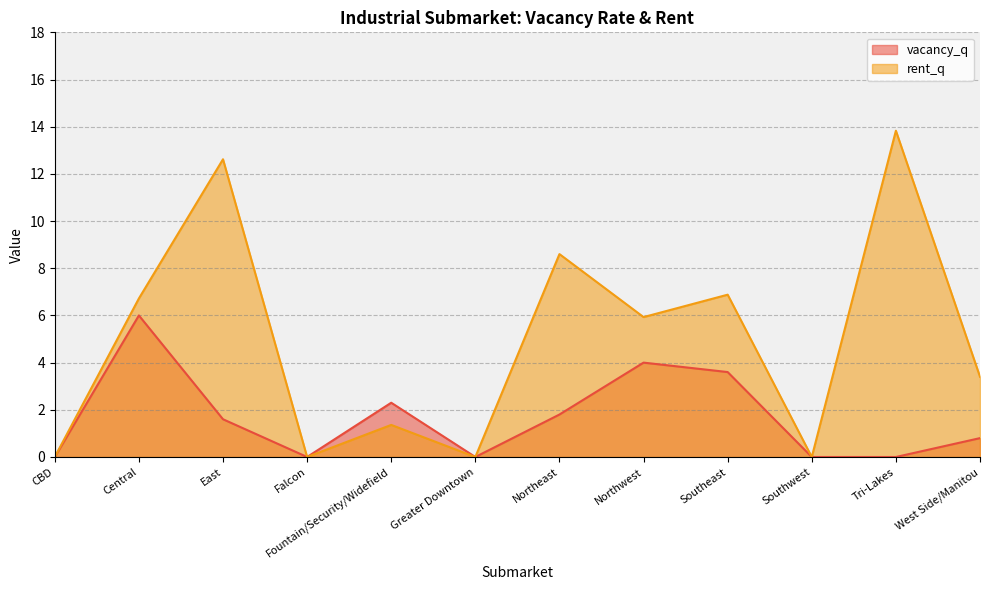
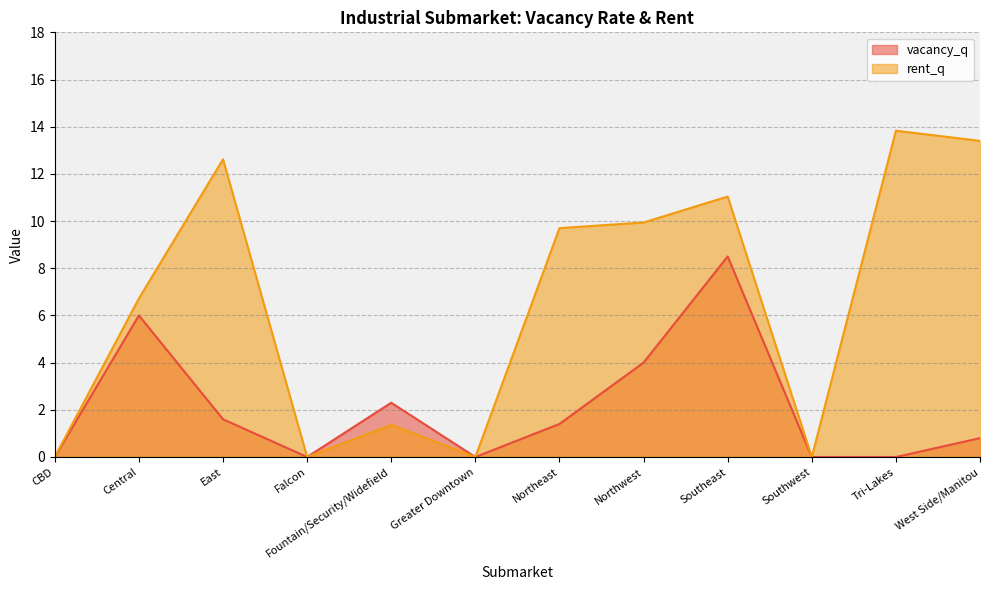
  {
    "vacancy_q": {
      "Central": 6.0,
      "East": 1.6,
      "Fountain/Security/Widefield": 2.3,
-     "Northeast": 1.8,
+     "Northeast": 1.4,
      "Northwest": 4.0,
-     "Southeast": 3.6,
+     "Southeast": 8.5,
      "Tri-Lakes": 0.0,
      "West Side/Manitou": 0.8
    },
    "rent_q": {
      "Central": 6.7,
      "East": 12.6,
      "Fountain/Security/Widefield": 1.4,
-     "Northeast": 8.6,
-     "Northwest": 5.9,
-     "Southeast": 6.9,
+     "Northeast": 9.7,
+     "Northwest": 9.9,
+     "Southeast": 11.0,
      "Tri-Lakes": 13.8,
-     "West Side/Manitou": 3.4
+     "West Side/Manitou": 13.4
    }
  }
